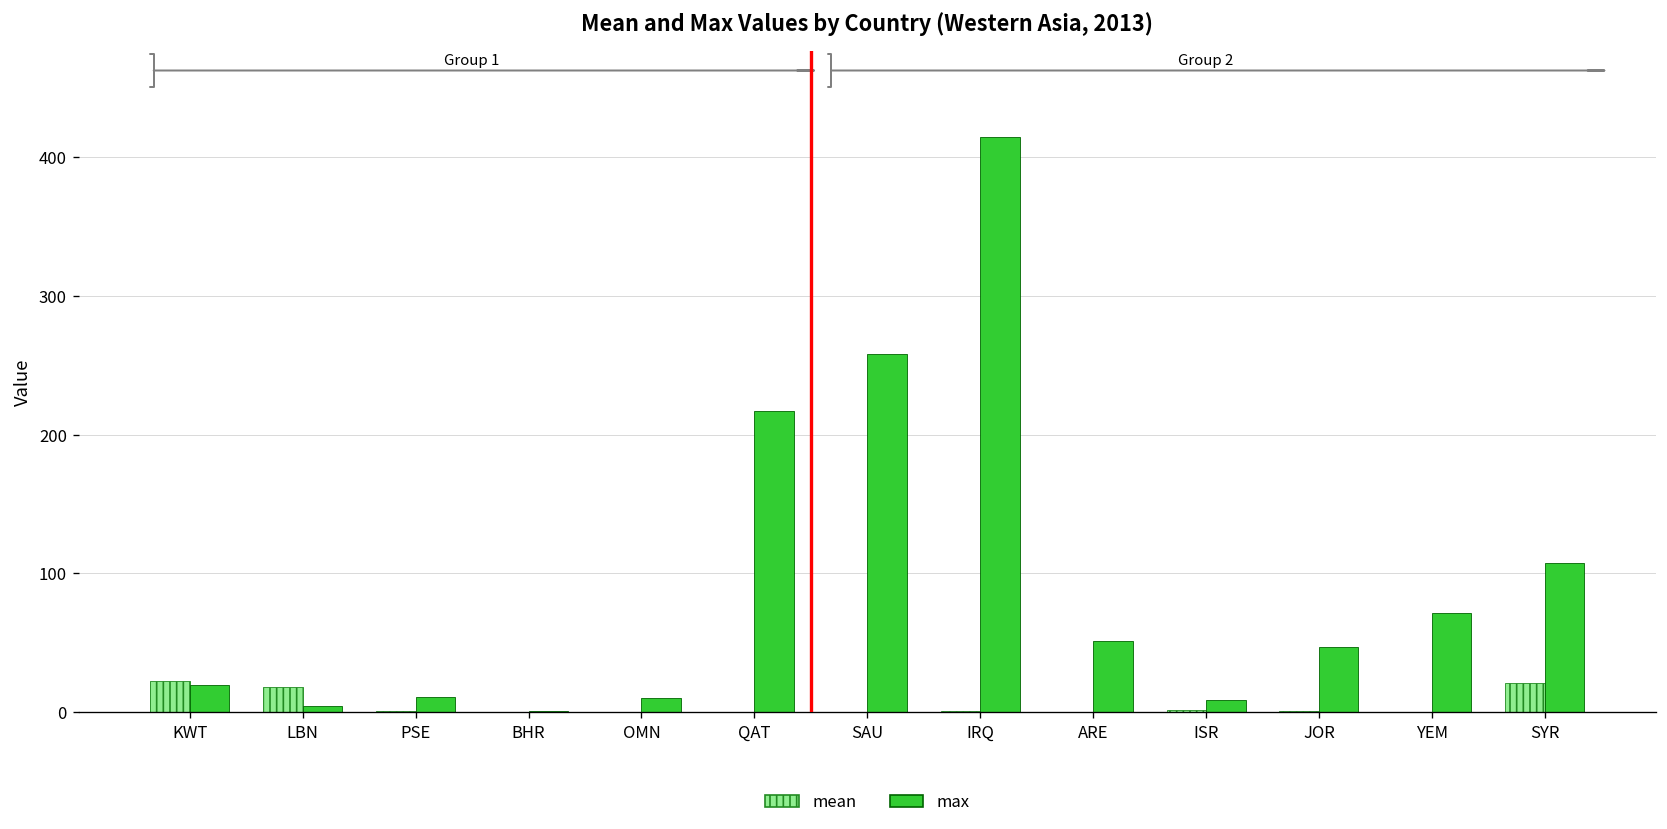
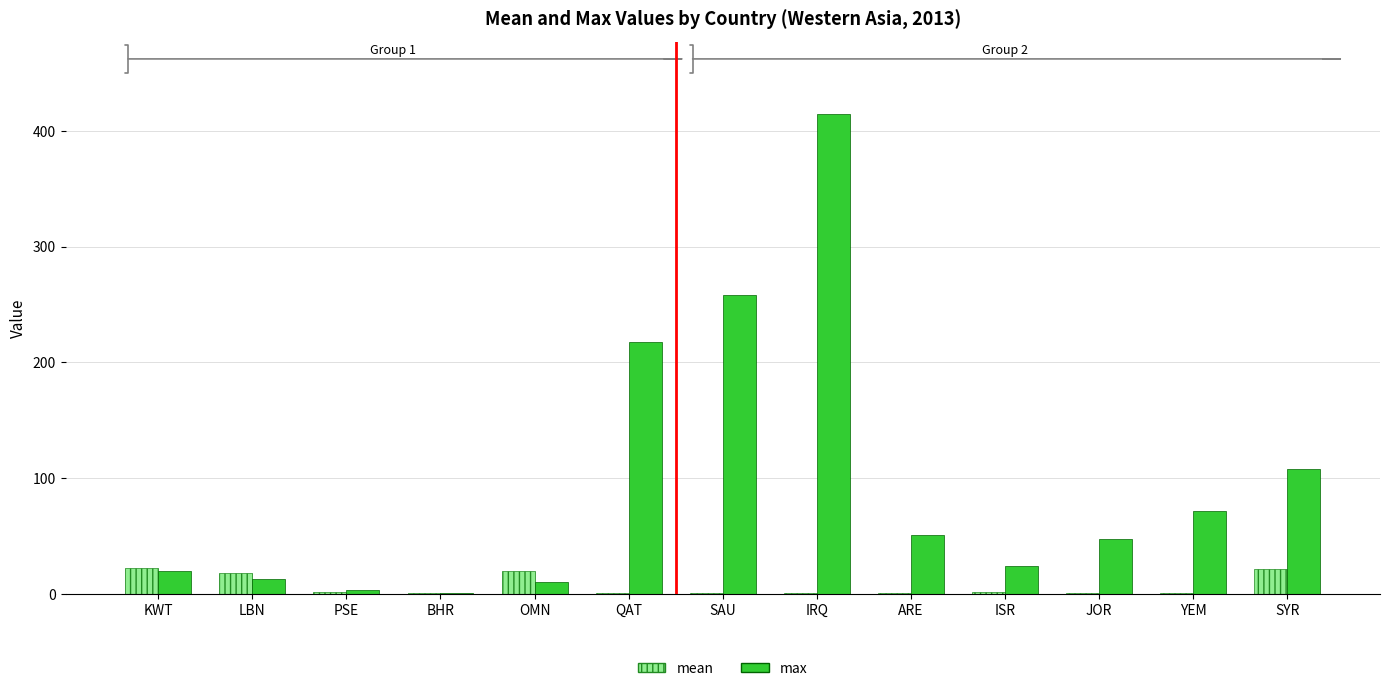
  {
    "mean": {
      "KWT": 22,
      "LBN": 18,
-     "OMN": 1,
+     "OMN": 20,
      "SYR": 21
    },
    "max": {
      "KWT": 19,
-     "LBN": 4,
-     "PSE": 11,
+     "LBN": 13,
+     "PSE": 4,
      "OMN": 10,
      "QAT": 217,
      "SAU": 258,
      "IRQ": 414,
      "ARE": 51,
-     "ISR": 9,
+     "ISR": 24,
      "JOR": 47,
      "YEM": 71,
      "SYR": 108
    }
  }
